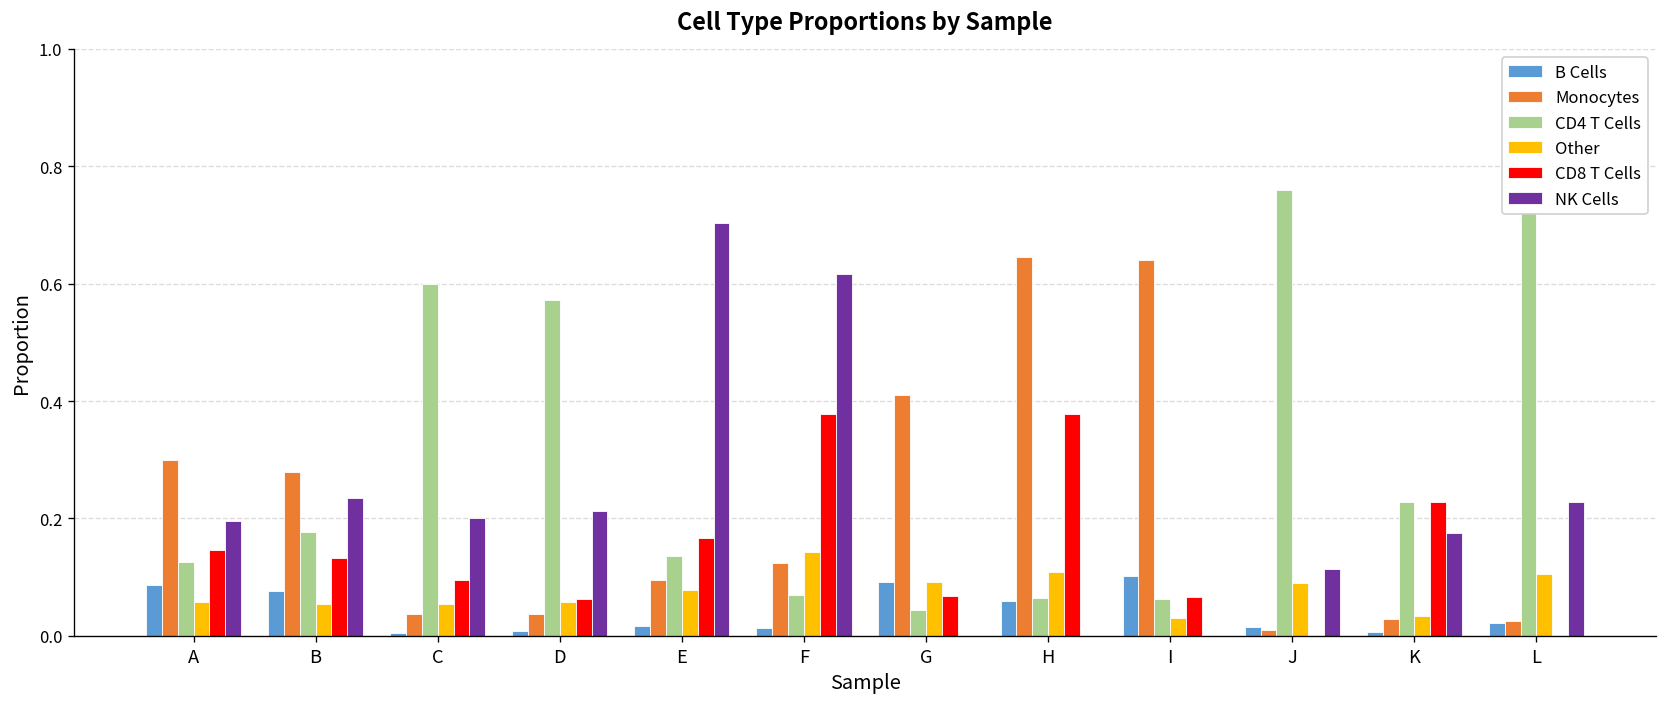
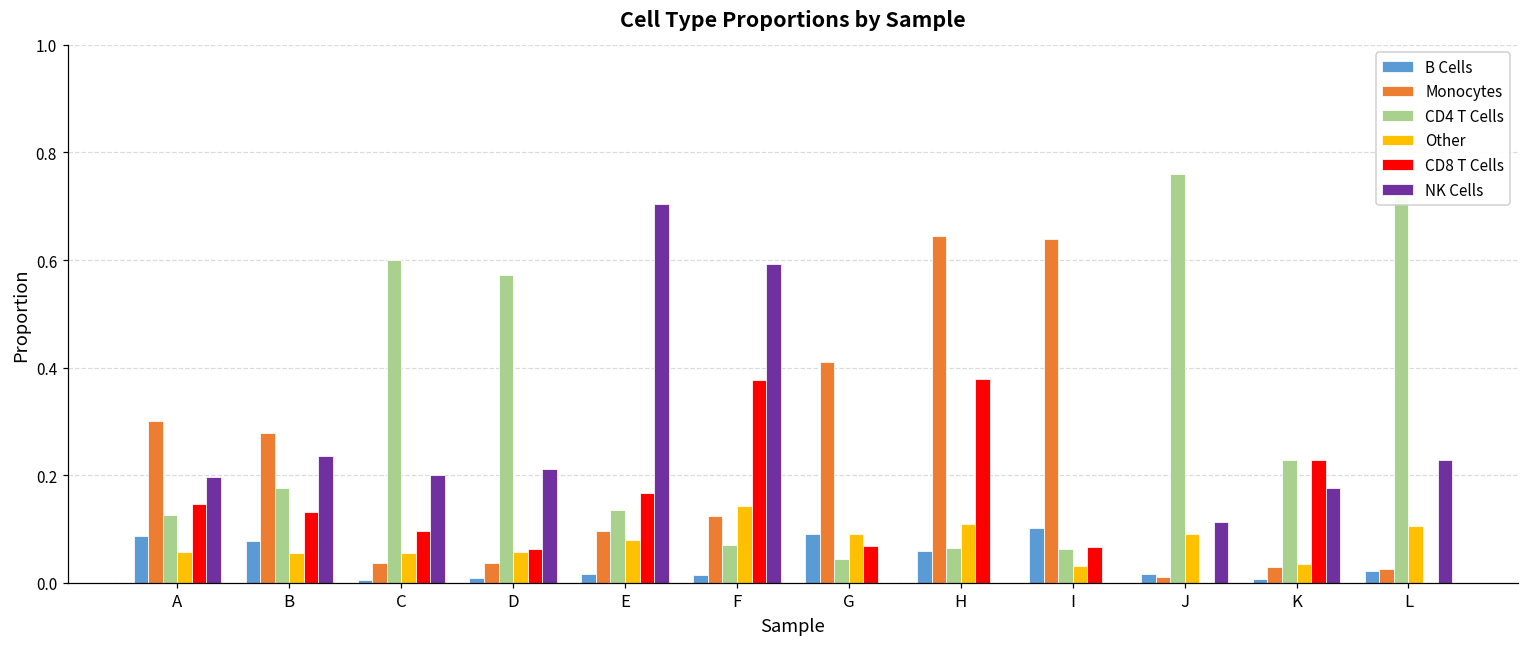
  {
    "B Cells": {
      "A": 0.09,
      "B": 0.08,
      "C": 0.01,
      "D": 0.01,
      "E": 0.02,
      "F": 0.01,
      "G": 0.09,
      "H": 0.06,
      "I": 0.10,
      "J": 0.02,
      "K": 0.01,
      "L": 0.02
    },
    "Monocytes": {
      "A": 0.30,
      "B": 0.28,
      "C": 0.04,
      "D": 0.04,
      "E": 0.10,
      "F": 0.12,
      "G": 0.41,
      "H": 0.64,
      "I": 0.64,
      "J": 0.01,
      "K": 0.03,
      "L": 0.03
    },
    "CD4 T Cells": {
      "A": 0.13,
      "B": 0.18,
      "C": 0.60,
      "D": 0.57,
      "E": 0.14,
      "F": 0.07,
      "G": 0.04,
      "H": 0.07,
      "I": 0.06,
      "J": 0.76,
      "K": 0.23
    },
    "Other": {
      "A": 0.06,
      "B": 0.05,
      "C": 0.05,
      "D": 0.06,
      "E": 0.08,
      "F": 0.14,
      "G": 0.09,
      "H": 0.11,
      "I": 0.03,
      "J": 0.09,
      "K": 0.03,
      "L": 0.11
    },
    "CD8 T Cells": {
      "A": 0.15,
      "B": 0.13,
      "C": 0.10,
      "D": 0.06,
      "E": 0.17,
      "F": 0.38,
      "G": 0.07,
      "H": 0.38,
      "I": 0.07,
      "J": 0.00,
      "K": 0.23,
      "L": 0.00
    },
    "NK Cells": {
      "A": 0.20,
      "B": 0.23,
      "C": 0.20,
      "D": 0.21,
      "E": 0.70,
-     "F": 0.62,
+     "F": 0.59,
      "G": 0.00,
      "H": 0.00,
      "I": 0.00,
      "J": 0.11,
      "K": 0.18,
      "L": 0.23
    }
  }
